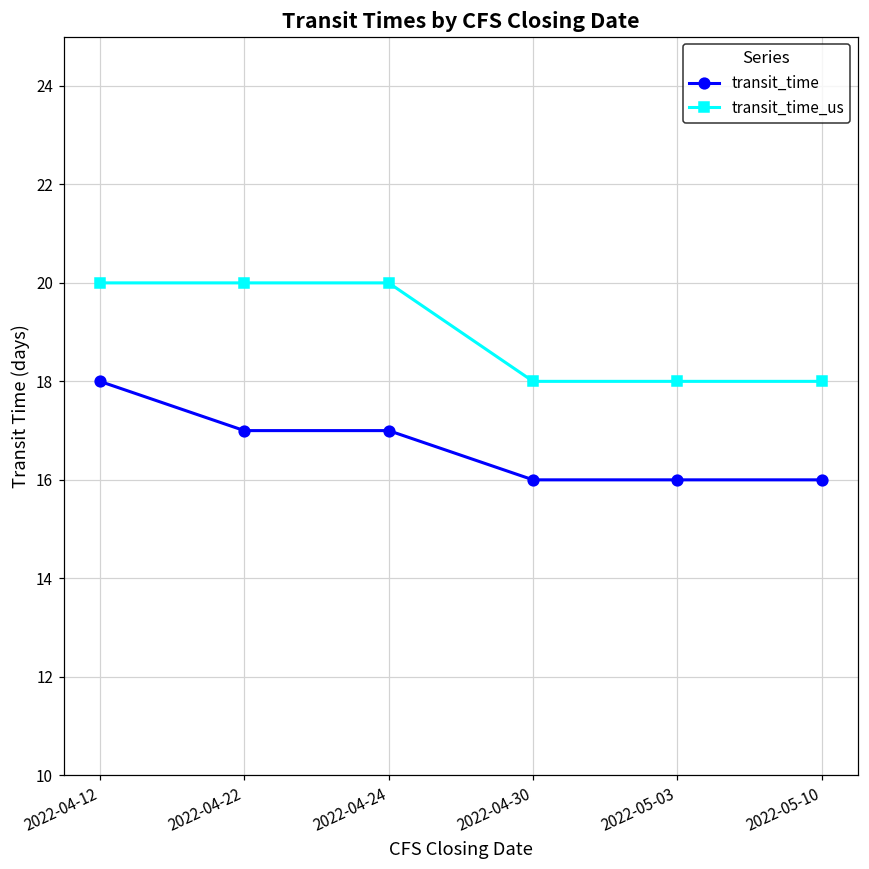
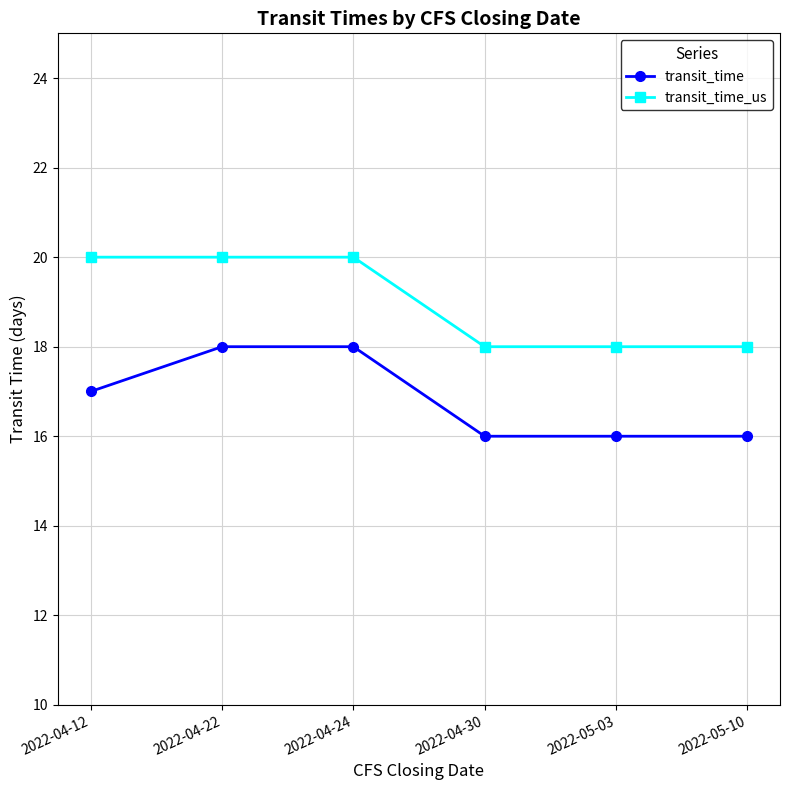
  {
    "transit_time": {
-     "2022-04-12": 18,
-     "2022-04-22": 17,
-     "2022-04-24": 17,
+     "2022-04-12": 17,
+     "2022-04-22": 18,
+     "2022-04-24": 18,
      "2022-04-30": 16,
      "2022-05-03": 16,
      "2022-05-10": 16
    },
    "transit_time_us": {
      "2022-04-12": 20,
      "2022-04-22": 20,
      "2022-04-24": 20,
      "2022-04-30": 18,
      "2022-05-03": 18,
      "2022-05-10": 18
    }
  }
